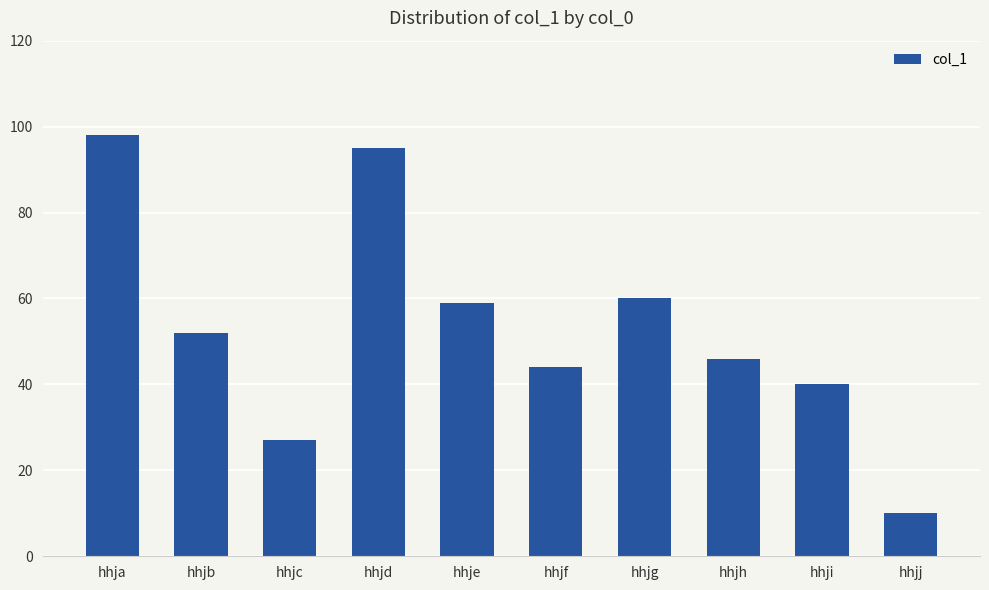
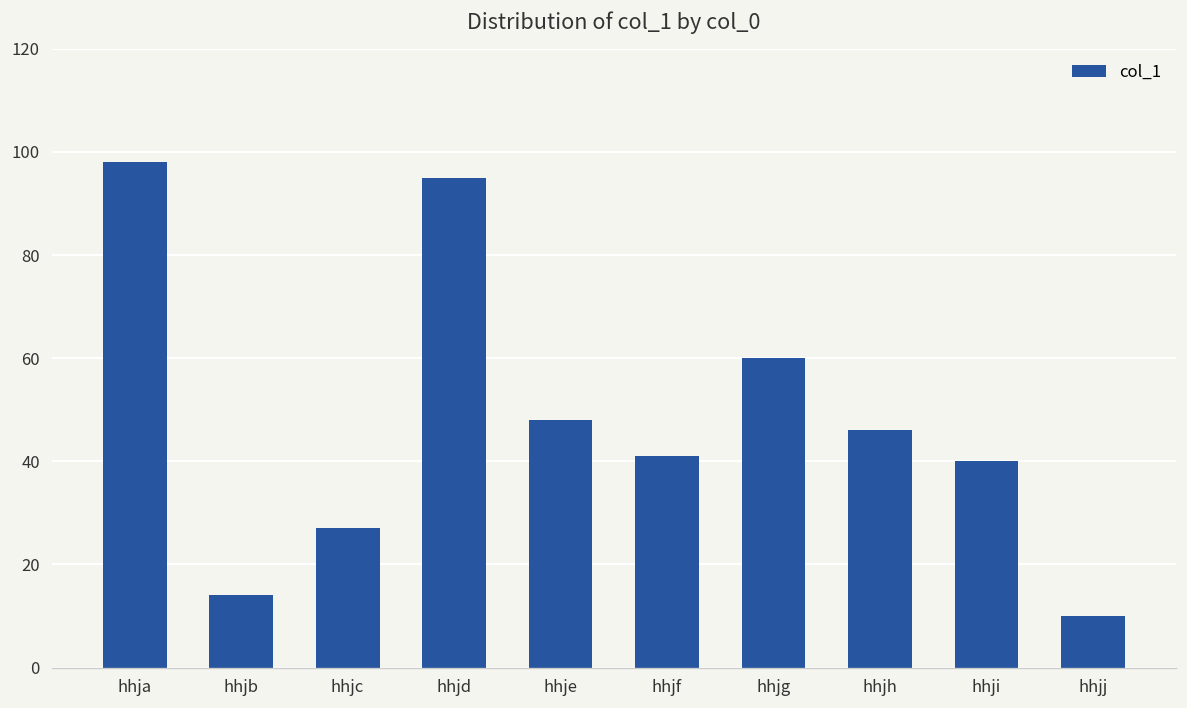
  {
    "hhja": 98,
-   "hhjb": 52,
+   "hhjb": 14,
    "hhjc": 27,
    "hhjd": 95,
-   "hhje": 59,
-   "hhjf": 44,
+   "hhje": 48,
+   "hhjf": 41,
    "hhjg": 60,
    "hhjh": 46,
    "hhji": 40,
    "hhjj": 10
  }
